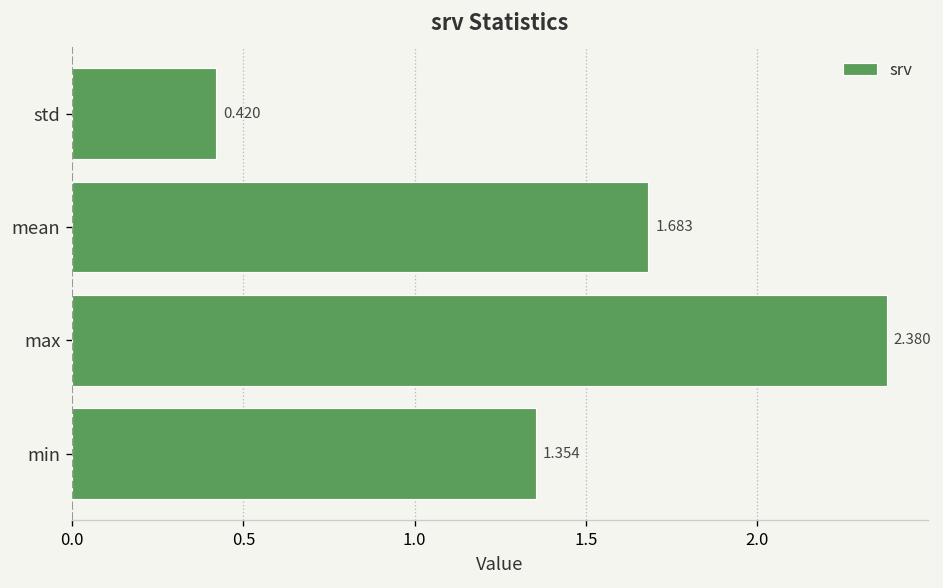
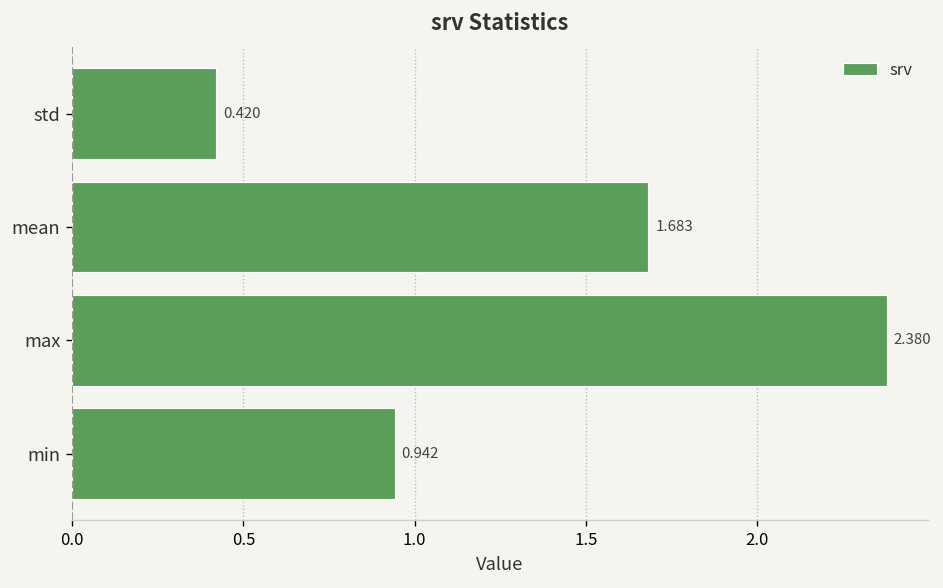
  {
    "std": 0.420,
    "mean": 1.683,
    "max": 2.380,
-   "min": 1.354
+   "min": 0.942
  }
